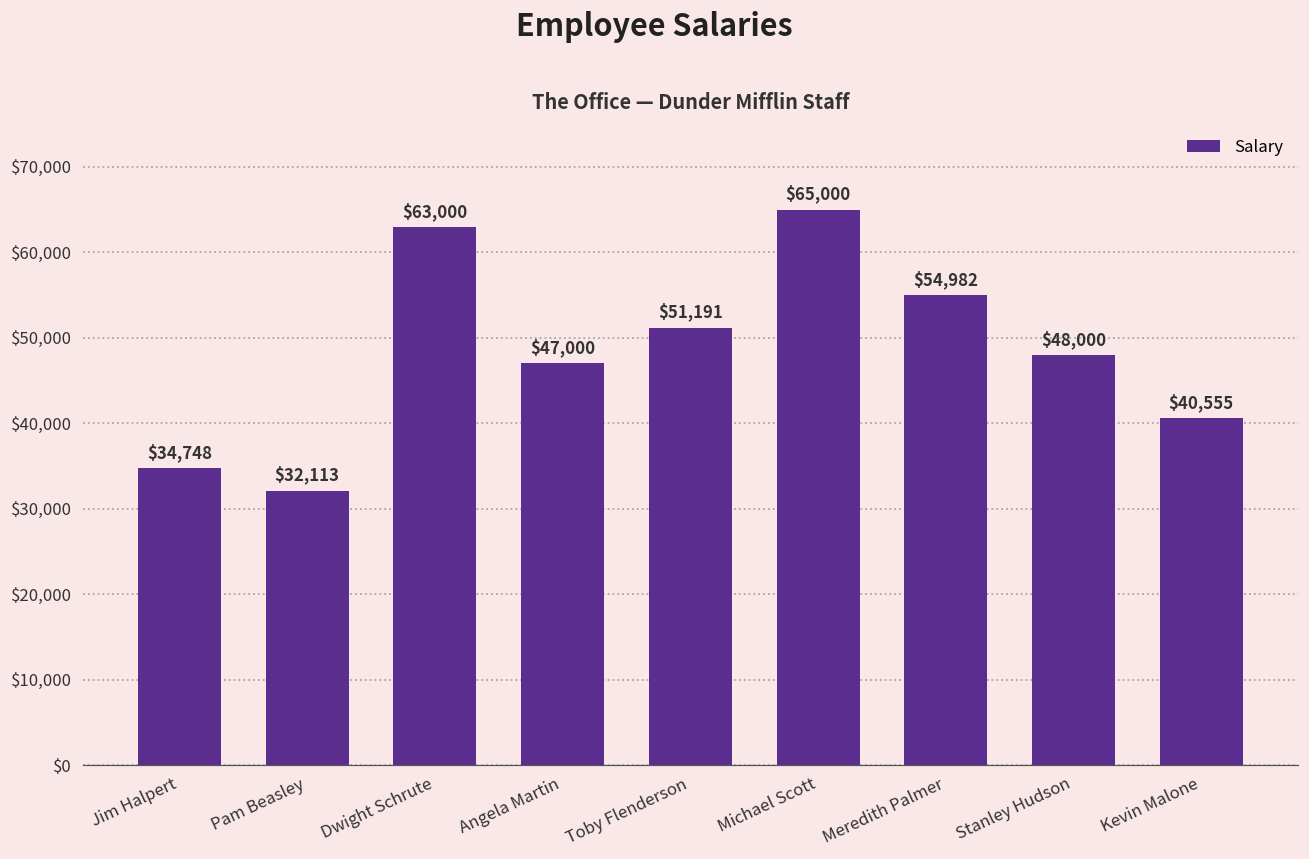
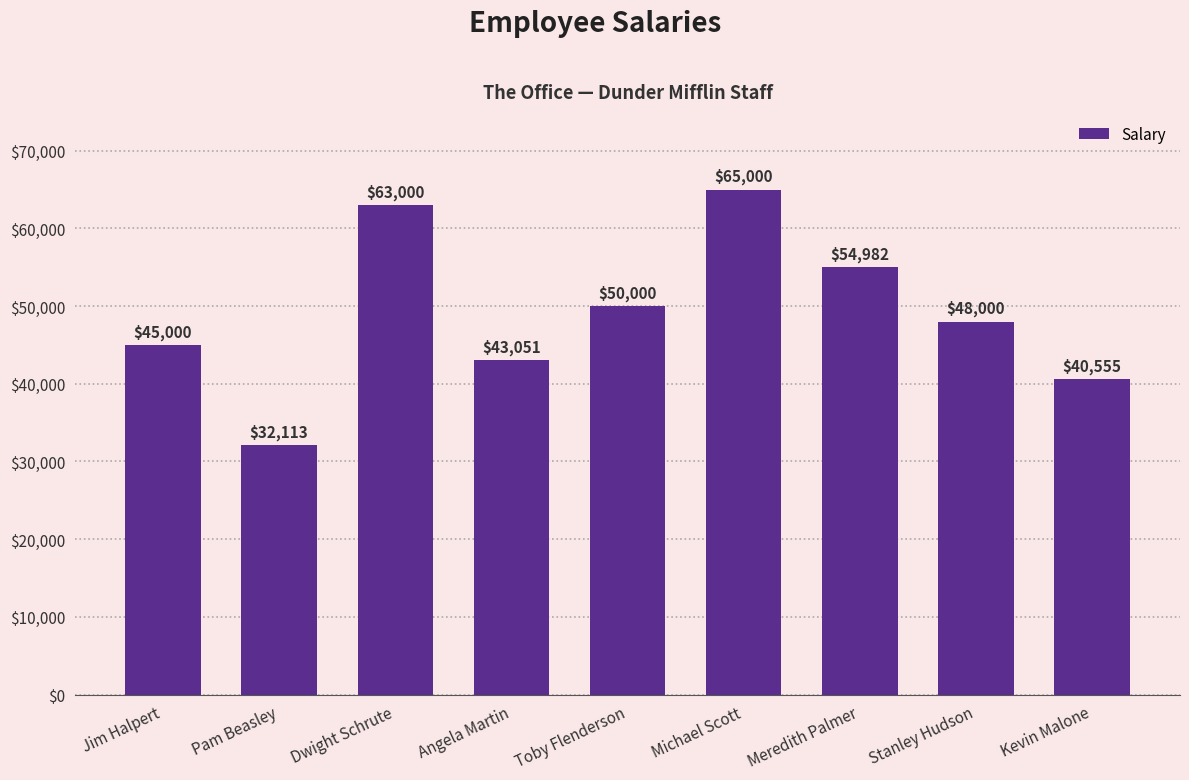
  {
-   "Jim Halpert": "$34,748",
+   "Jim Halpert": "$45,000",
    "Pam Beasley": "$32,113",
    "Dwight Schrute": "$63,000",
-   "Angela Martin": "$47,000",
-   "Toby Flenderson": "$51,191",
+   "Angela Martin": "$43,051",
+   "Toby Flenderson": "$50,000",
    "Michael Scott": "$65,000",
    "Meredith Palmer": "$54,982",
    "Stanley Hudson": "$48,000",
    "Kevin Malone": "$40,555"
  }
